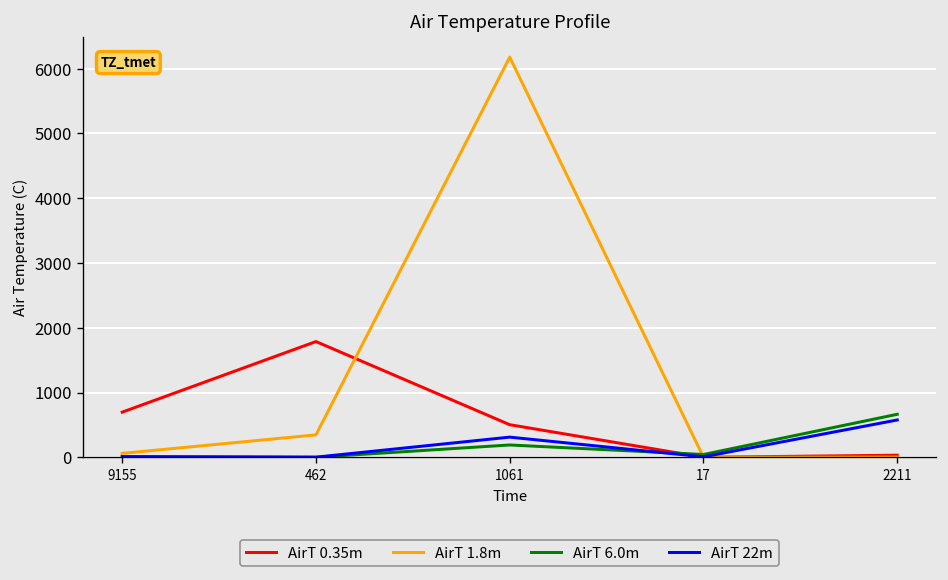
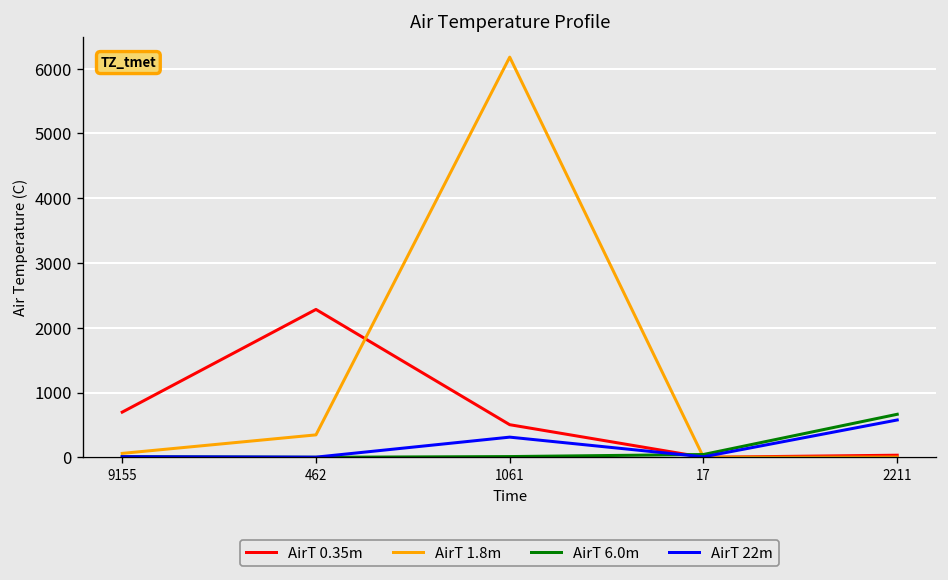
  {
    "AirT 0.35m": {
      "9155": 700,
-     "462": 1800,
+     "462": 2300,
      "1061": 500
    },
    "AirT 1.8m": {
      "9155": 100,
      "462": 300,
      "1061": 6200
    },
    "AirT 6.0m": {
-     "1061": 200,
+     "1061": 0,
      "2211": 700
    },
    "AirT 22m": {
      "1061": 300,
      "2211": 600
    }
  }
